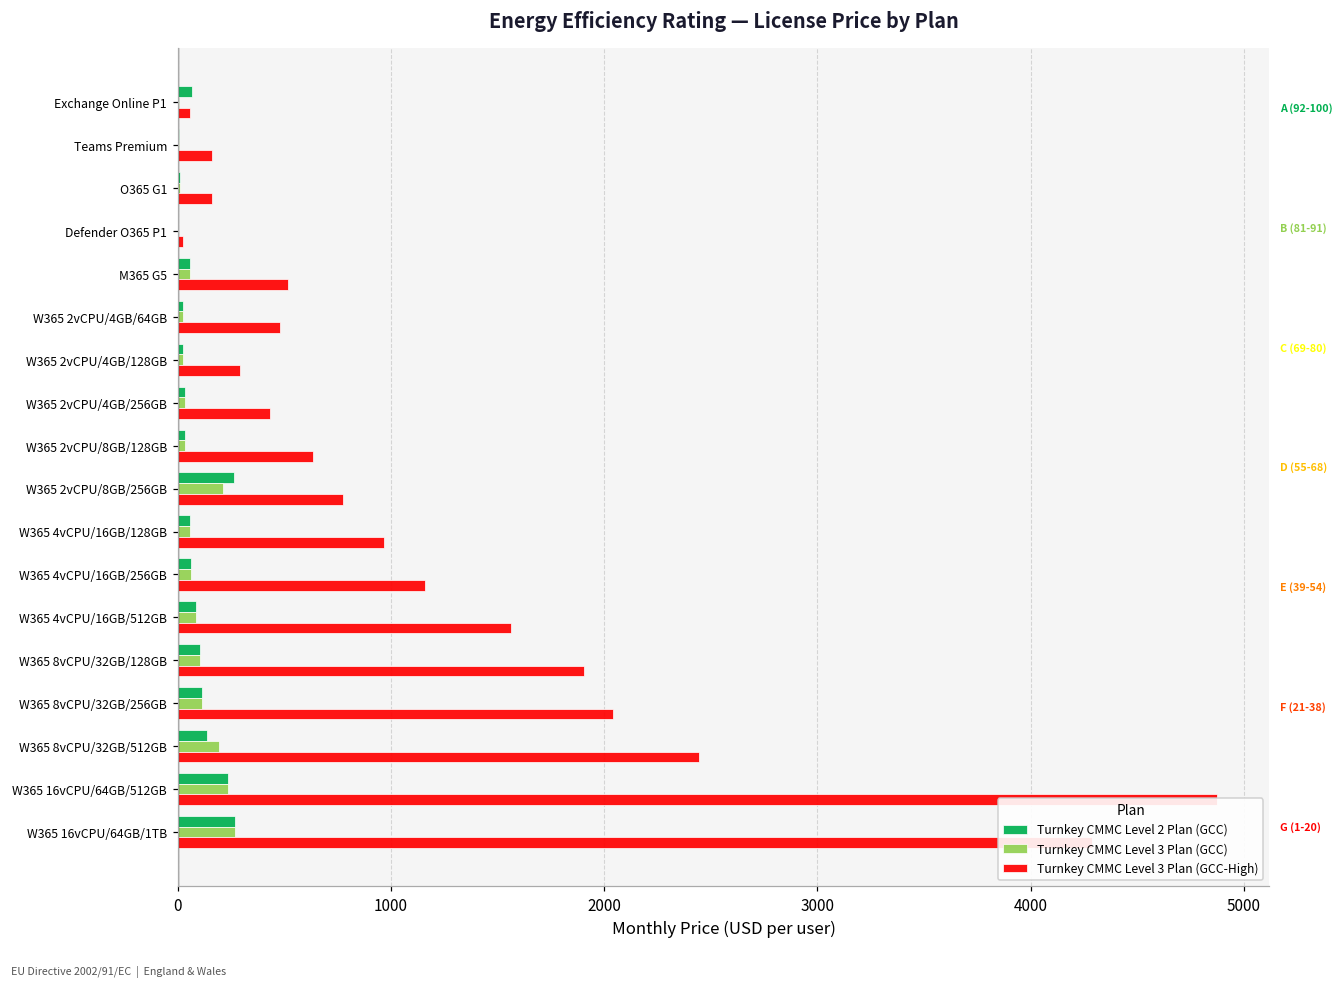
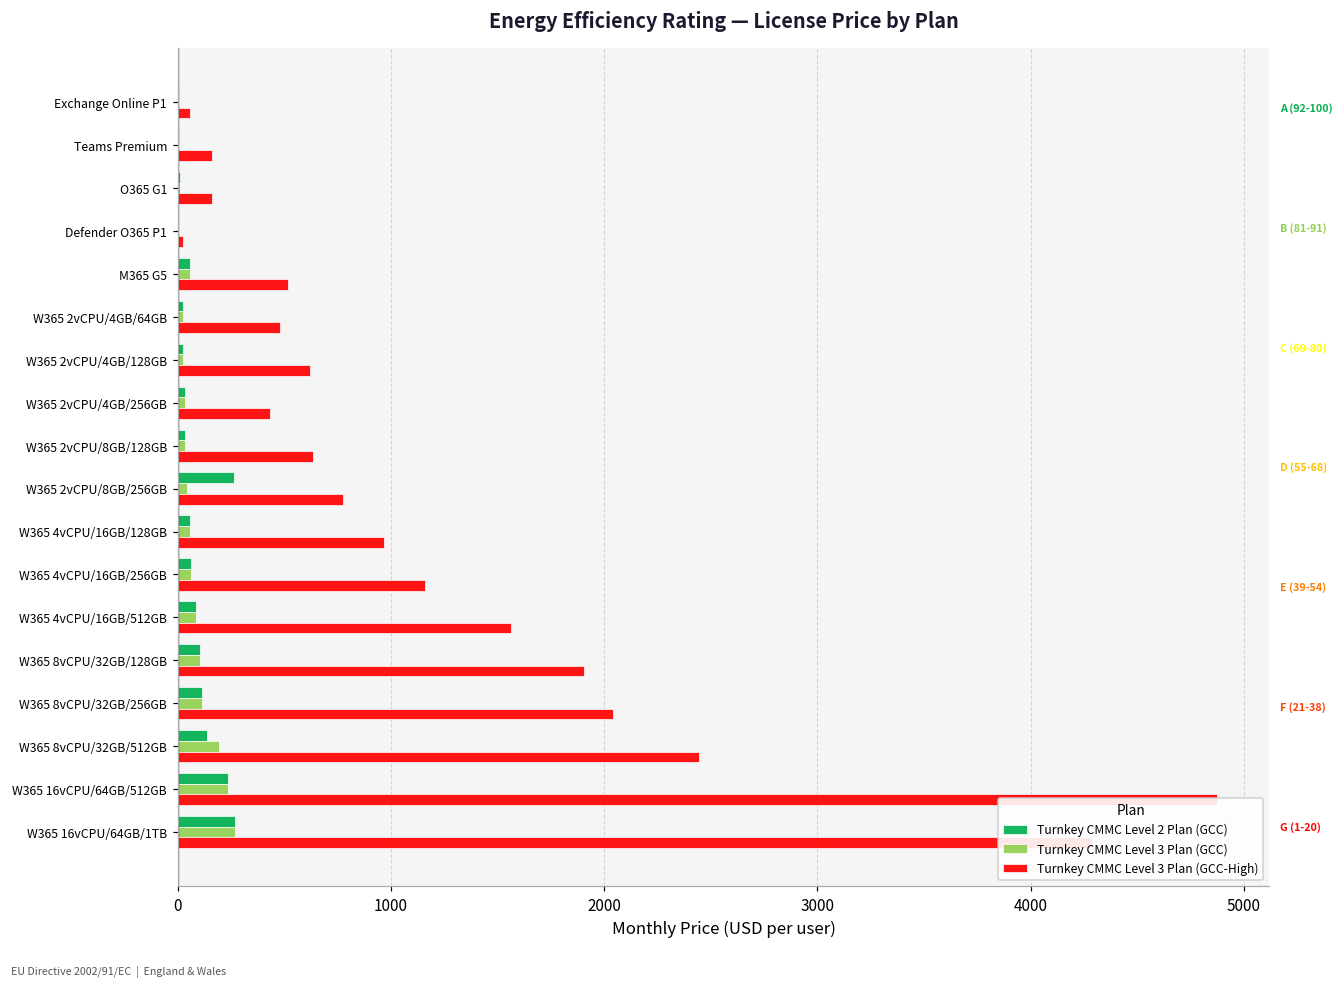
  {
    "Turnkey CMMC Level 2 Plan (GCC)": {
-     "Exchange Online P1": 70,
+     "Exchange Online P1": 0,
      "M365 G5": 60,
      "W365 2vCPU/4GB/64GB": 20,
      "W365 2vCPU/4GB/128GB": 30,
      "W365 2vCPU/4GB/256GB": 30,
      "W365 2vCPU/8GB/128GB": 40,
      "W365 2vCPU/8GB/256GB": 260,
      "W365 4vCPU/16GB/128GB": 60,
      "W365 4vCPU/16GB/256GB": 60,
      "W365 4vCPU/16GB/512GB": 90,
      "W365 8vCPU/32GB/128GB": 110,
      "W365 8vCPU/32GB/256GB": 110,
      "W365 8vCPU/32GB/512GB": 140,
      "W365 16vCPU/64GB/512GB": 240,
      "W365 16vCPU/64GB/1TB": 270
    },
    "Turnkey CMMC Level 3 Plan (GCC)": {
      "M365 G5": 60,
      "W365 2vCPU/4GB/64GB": 20,
      "W365 2vCPU/4GB/128GB": 30,
      "W365 2vCPU/4GB/256GB": 30,
      "W365 2vCPU/8GB/128GB": 40,
-     "W365 2vCPU/8GB/256GB": 210,
+     "W365 2vCPU/8GB/256GB": 40,
      "W365 4vCPU/16GB/128GB": 60,
      "W365 4vCPU/16GB/256GB": 60,
      "W365 4vCPU/16GB/512GB": 90,
      "W365 8vCPU/32GB/128GB": 110,
      "W365 8vCPU/32GB/256GB": 110,
      "W365 8vCPU/32GB/512GB": 190,
      "W365 16vCPU/64GB/512GB": 240,
      "W365 16vCPU/64GB/1TB": 270
    },
    "Turnkey CMMC Level 3 Plan (GCC-High)": {
      "Exchange Online P1": 60,
      "Teams Premium": 160,
      "O365 G1": 160,
      "Defender O365 P1": 30,
      "M365 G5": 520,
      "W365 2vCPU/4GB/64GB": 480,
-     "W365 2vCPU/4GB/128GB": 290,
+     "W365 2vCPU/4GB/128GB": 620,
      "W365 2vCPU/4GB/256GB": 430,
      "W365 2vCPU/8GB/128GB": 630,
      "W365 2vCPU/8GB/256GB": 770,
      "W365 4vCPU/16GB/128GB": 970,
      "W365 4vCPU/16GB/256GB": 1160,
      "W365 4vCPU/16GB/512GB": 1560,
      "W365 8vCPU/32GB/128GB": 1900,
      "W365 8vCPU/32GB/256GB": 2040,
      "W365 8vCPU/32GB/512GB": 2450,
      "W365 16vCPU/64GB/512GB": 4880
    }
  }
